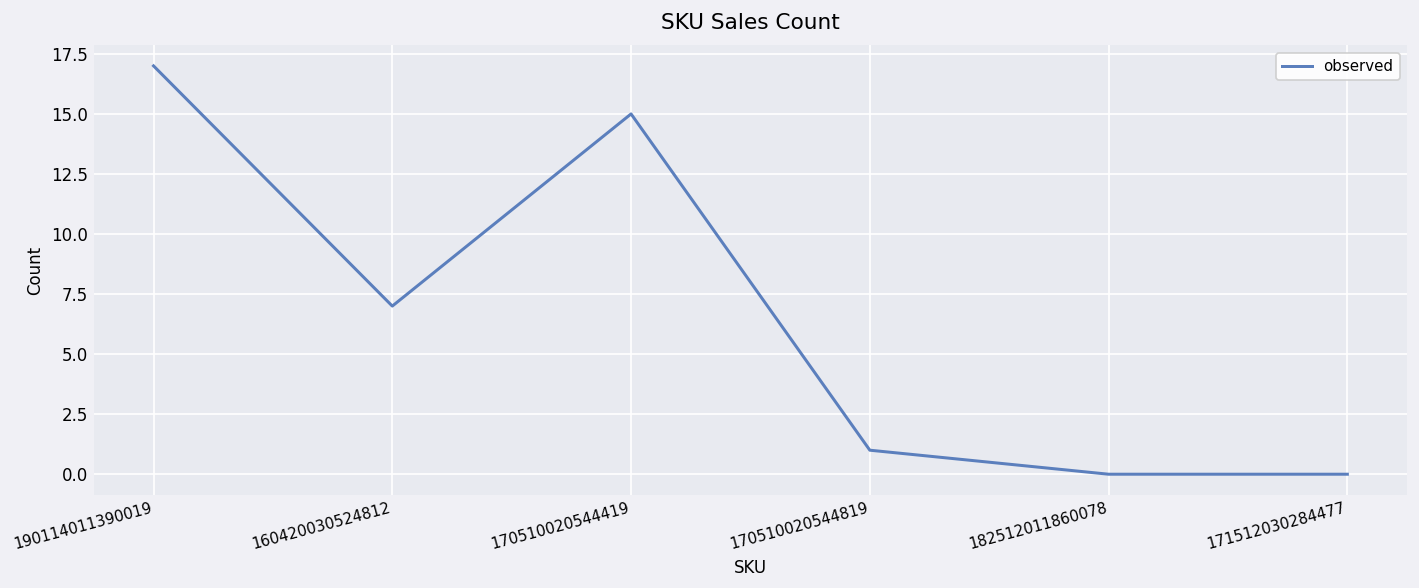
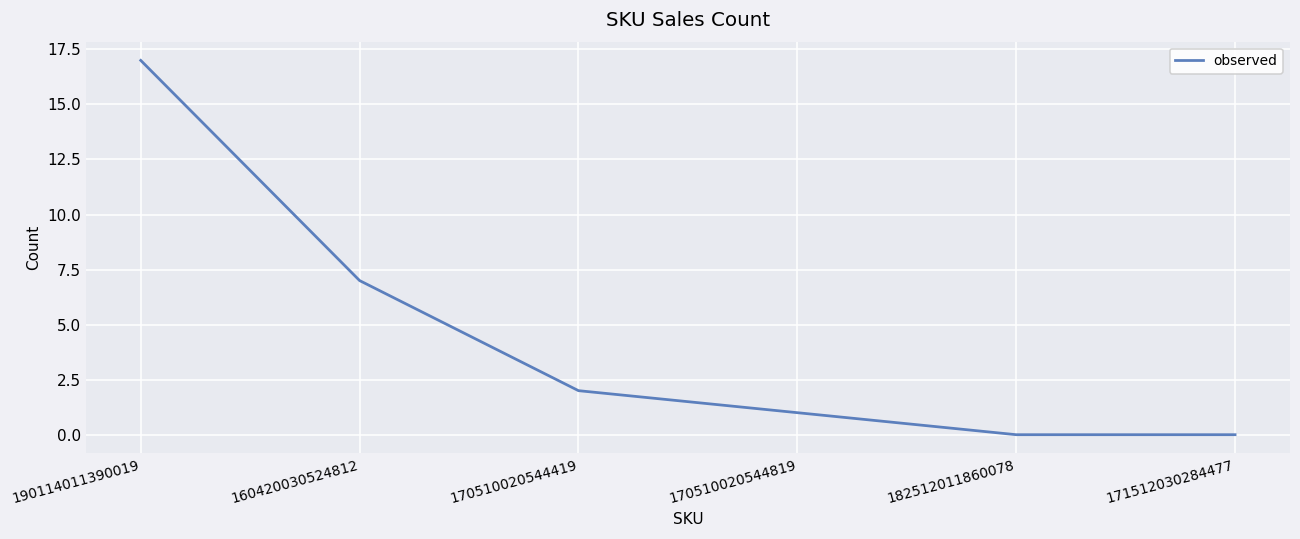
  {
    "190114011390019": 17,
    "160420030524812": 7,
-   "170510020544419": 15,
+   "170510020544419": 2,
    "170510020544819": 1,
    "182512011860078": 0,
    "171512030284477": 0
  }
